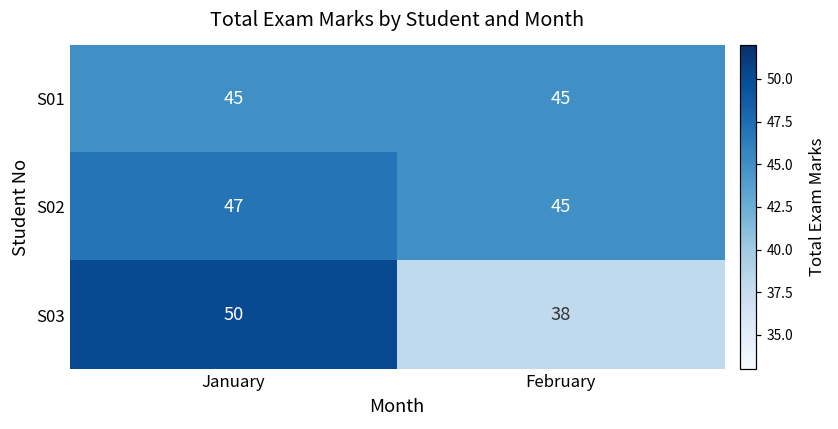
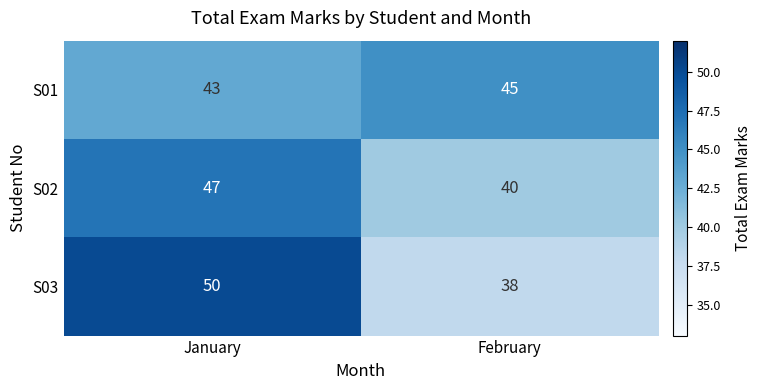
  {
    "S01": {
-     "January": 45,
+     "January": 43,
      "February": 45
    },
    "S02": {
      "January": 47,
-     "February": 45
+     "February": 40
    },
    "S03": {
      "January": 50,
      "February": 38
    }
  }
